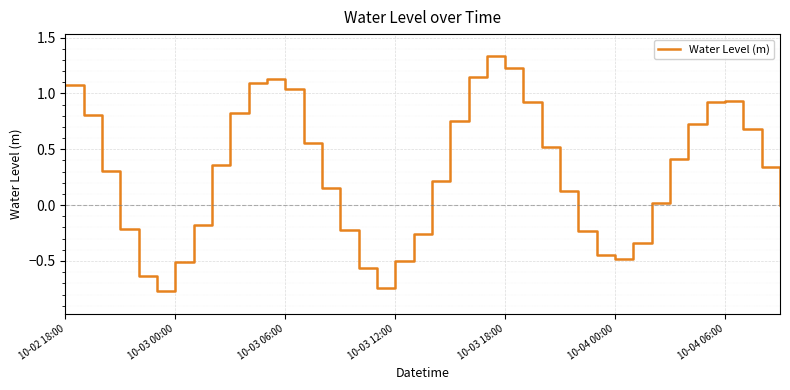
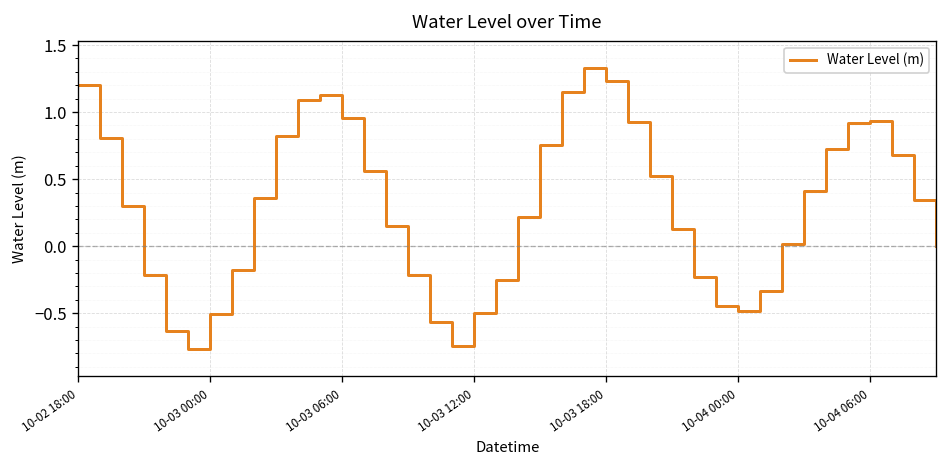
  {
-   "10-02 18:00": 1.08,
+   "10-02 18:00": 1.20,
    "10-03 00:00": -0.51,
-   "10-03 06:00": 1.04,
+   "10-03 06:00": 0.96,
    "10-03 12:00": -0.50,
    "10-03 18:00": 1.23,
    "10-04 00:00": -0.49,
    "10-04 06:00": 0.93
  }
